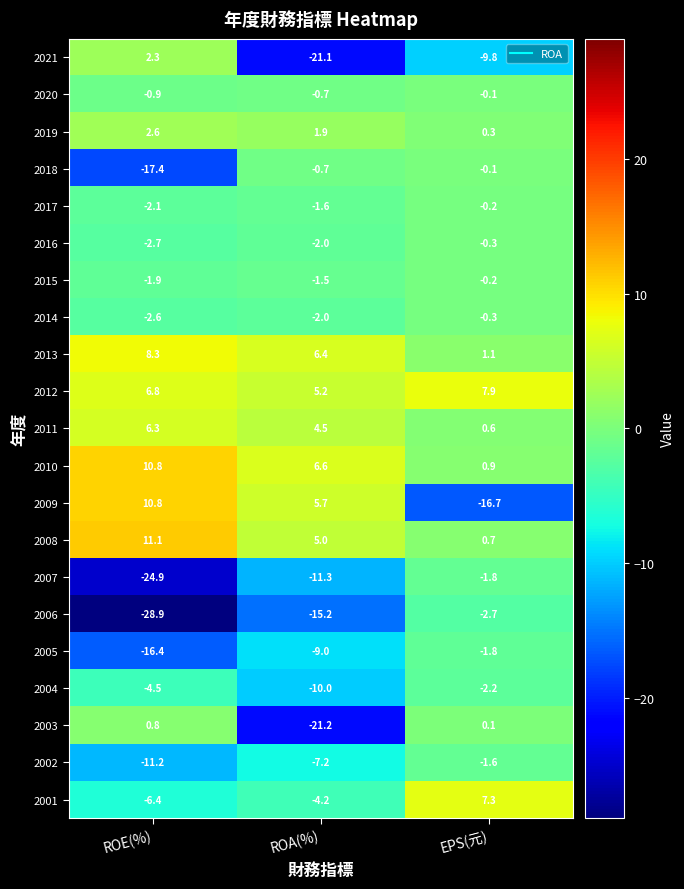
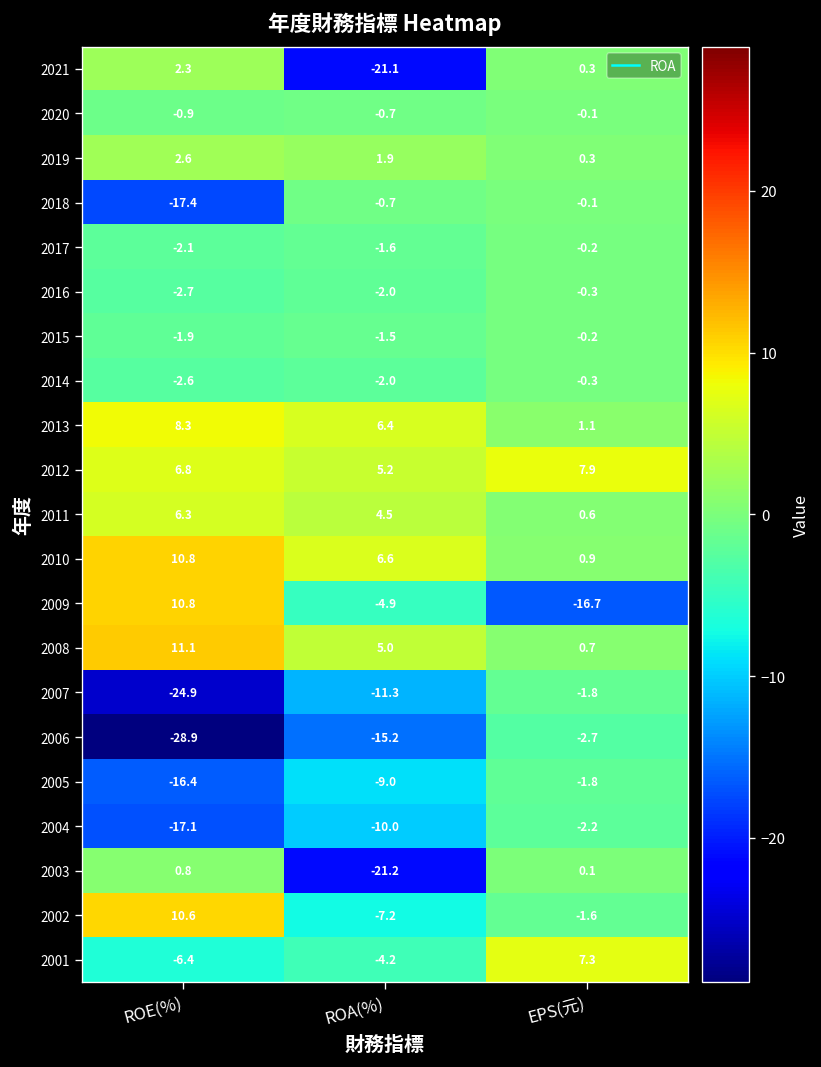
  {
    "2021": {
      "ROE(%)": 2.3,
      "ROA(%)": -21.1,
-     "EPS(元)": -9.8
+     "EPS(元)": 0.3
    },
    "2020": {
      "ROE(%)": -0.9,
      "ROA(%)": -0.7,
      "EPS(元)": -0.1
    },
    "2019": {
      "ROE(%)": 2.6,
      "ROA(%)": 1.9,
      "EPS(元)": 0.3
    },
    "2018": {
      "ROE(%)": -17.4,
      "ROA(%)": -0.7,
      "EPS(元)": -0.1
    },
    "2017": {
      "ROE(%)": -2.1,
      "ROA(%)": -1.6,
      "EPS(元)": -0.2
    },
    "2016": {
      "ROE(%)": -2.7,
      "ROA(%)": -2.0,
      "EPS(元)": -0.3
    },
    "2015": {
      "ROE(%)": -1.9,
      "ROA(%)": -1.5,
      "EPS(元)": -0.2
    },
    "2014": {
      "ROE(%)": -2.6,
      "ROA(%)": -2.0,
      "EPS(元)": -0.3
    },
    "2013": {
      "ROE(%)": 8.3,
      "ROA(%)": 6.4,
      "EPS(元)": 1.1
    },
    "2012": {
      "ROE(%)": 6.8,
      "ROA(%)": 5.2,
      "EPS(元)": 7.9
    },
    "2011": {
      "ROE(%)": 6.3,
      "ROA(%)": 4.5,
      "EPS(元)": 0.6
    },
    "2010": {
      "ROE(%)": 10.8,
      "ROA(%)": 6.6,
      "EPS(元)": 0.9
    },
    "2009": {
      "ROE(%)": 10.8,
-     "ROA(%)": 5.7,
+     "ROA(%)": -4.9,
      "EPS(元)": -16.7
    },
    "2008": {
      "ROE(%)": 11.1,
      "ROA(%)": 5.0,
      "EPS(元)": 0.7
    },
    "2007": {
      "ROE(%)": -24.9,
      "ROA(%)": -11.3,
      "EPS(元)": -1.8
    },
    "2006": {
      "ROE(%)": -28.9,
      "ROA(%)": -15.2,
      "EPS(元)": -2.7
    },
    "2005": {
      "ROE(%)": -16.4,
      "ROA(%)": -9.0,
      "EPS(元)": -1.8
    },
    "2004": {
-     "ROE(%)": -4.5,
+     "ROE(%)": -17.1,
      "ROA(%)": -10.0,
      "EPS(元)": -2.2
    },
    "2003": {
      "ROE(%)": 0.8,
      "ROA(%)": -21.2,
      "EPS(元)": 0.1
    },
    "2002": {
-     "ROE(%)": -11.2,
+     "ROE(%)": 10.6,
      "ROA(%)": -7.2,
      "EPS(元)": -1.6
    },
    "2001": {
      "ROE(%)": -6.4,
      "ROA(%)": -4.2,
      "EPS(元)": 7.3
    }
  }
